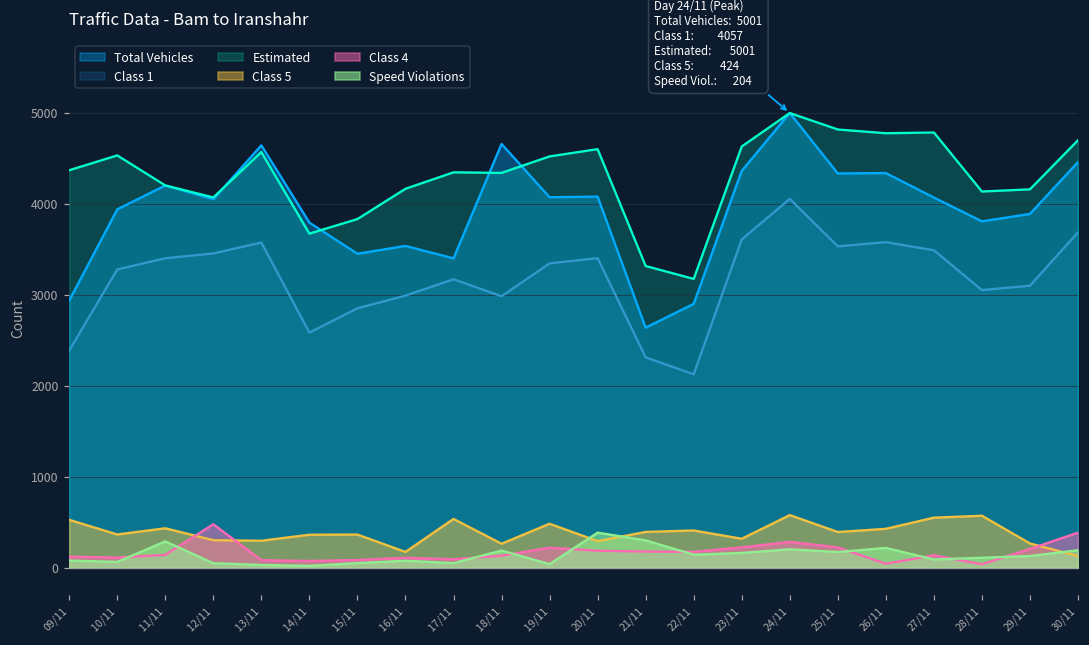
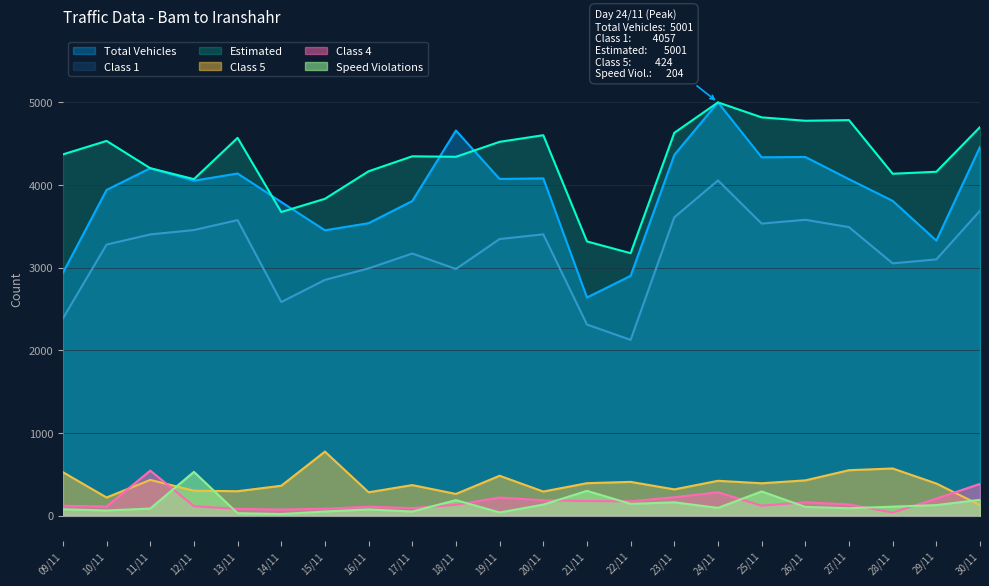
  {
    "Total Vehicles": {
      "09/11": 2900,
      "10/11": 3900,
-     "13/11": 4600,
+     "13/11": 4100,
      "14/11": 3800,
      "15/11": 3500,
      "16/11": 3500,
-     "17/11": 3400,
+     "17/11": 3800,
      "18/11": 4700,
      "19/11": 4100,
      "20/11": 4100,
      "21/11": 2600,
      "22/11": 2900,
      "23/11": 4400,
      "25/11": 4300,
      "26/11": 4300,
      "27/11": 4100,
      "28/11": 3800,
-     "29/11": 3900,
+     "29/11": 3300,
      "30/11": 4500
    },
    "Class 5": {
      "09/11": 500,
-     "10/11": 400,
+     "10/11": 200,
      "11/11": 400,
      "12/11": 300,
      "13/11": 300,
      "14/11": 400,
-     "15/11": 400,
-     "16/11": 200,
-     "17/11": 500,
+     "15/11": 800,
+     "16/11": 300,
+     "17/11": 400,
      "18/11": 300,
      "19/11": 500,
      "20/11": 300,
      "21/11": 400,
      "22/11": 400,
      "23/11": 300,
-     "24/11": 600,
+     "24/11": 400,
      "25/11": 400,
      "26/11": 400,
      "27/11": 600,
      "28/11": 600,
-     "29/11": 300,
+     "29/11": 400,
      "30/11": 100
    },
    "Class 4": {
      "09/11": 100,
      "10/11": 100,
-     "11/11": 100,
-     "12/11": 500,
+     "11/11": 500,
+     "12/11": 100,
      "13/11": 100,
      "14/11": 100,
      "15/11": 100,
      "16/11": 100,
      "17/11": 100,
      "18/11": 100,
      "19/11": 200,
      "20/11": 200,
      "21/11": 200,
      "22/11": 200,
      "23/11": 200,
      "24/11": 300,
-     "25/11": 200,
-     "26/11": 0,
+     "25/11": 100,
+     "26/11": 200,
      "27/11": 100,
      "28/11": 0,
      "29/11": 200,
      "30/11": 400
    },
    "Speed Violations": {
      "09/11": 100,
      "10/11": 100,
-     "11/11": 300,
-     "12/11": 100,
+     "11/11": 100,
+     "12/11": 500,
      "13/11": 0,
      "14/11": 0,
      "15/11": 100,
      "16/11": 100,
      "17/11": 100,
      "18/11": 200,
      "19/11": 0,
-     "20/11": 400,
+     "20/11": 100,
      "21/11": 300,
      "22/11": 100,
      "23/11": 200,
-     "24/11": 200,
-     "25/11": 200,
-     "26/11": 200,
+     "24/11": 100,
+     "25/11": 300,
+     "26/11": 100,
      "27/11": 100,
      "28/11": 100,
      "29/11": 100,
      "30/11": 200
    }
  }
